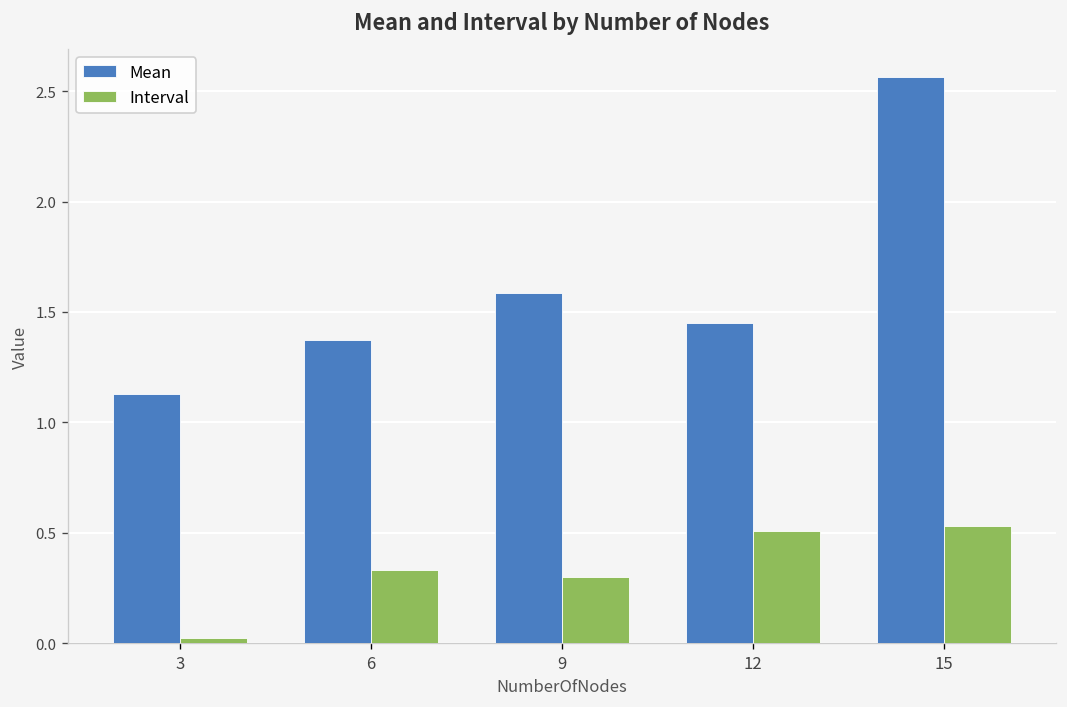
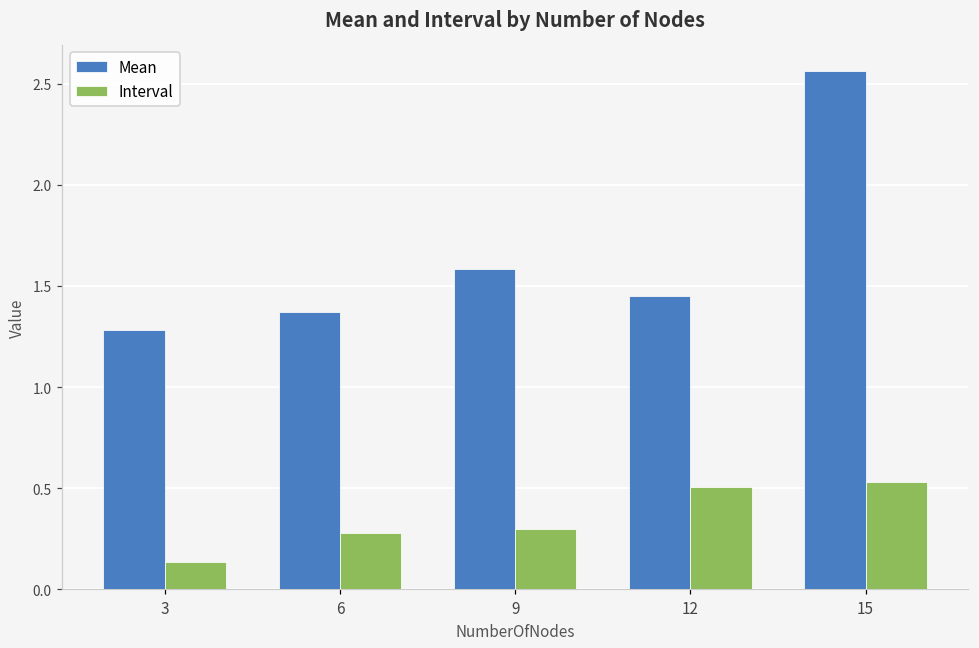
  {
    "Mean": {
-     "3": 1.13,
+     "3": 1.28,
      "6": 1.37,
      "9": 1.59,
      "12": 1.45,
      "15": 2.56
    },
    "Interval": {
-     "3": 0.02,
-     "6": 0.33,
+     "3": 0.14,
+     "6": 0.28,
      "9": 0.30,
      "12": 0.51,
      "15": 0.53
    }
  }
